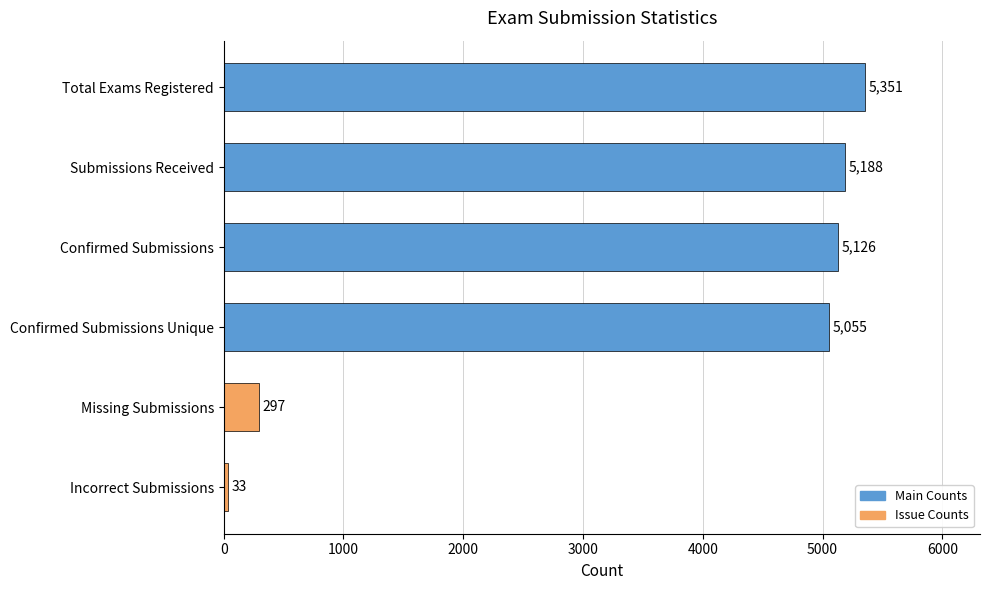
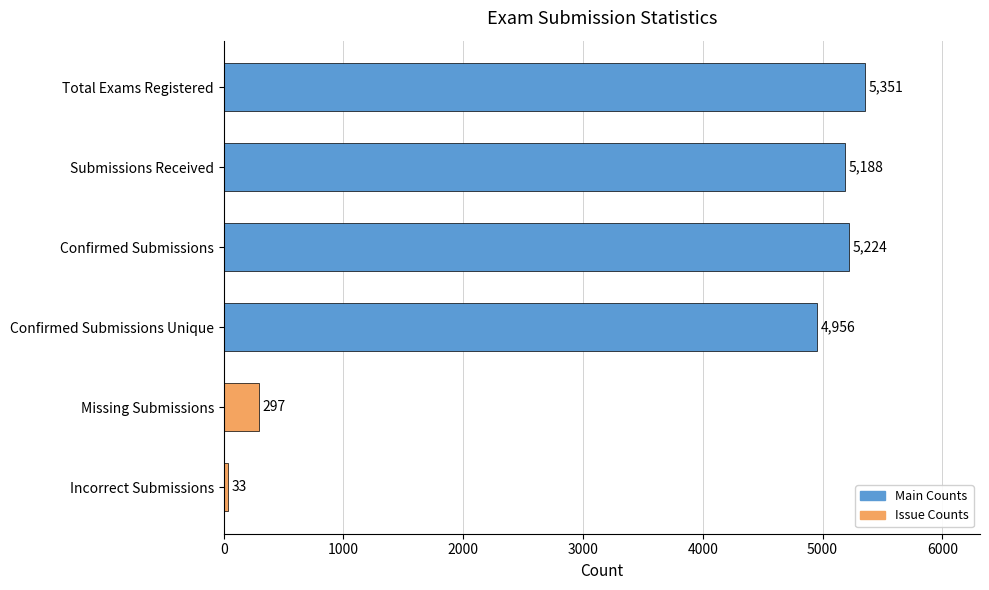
  {
    "Total Exams Registered": "5,351",
    "Submissions Received": "5,188",
-   "Confirmed Submissions": "5,126",
-   "Confirmed Submissions Unique": "5,055",
+   "Confirmed Submissions": "5,224",
+   "Confirmed Submissions Unique": "4,956",
    "Missing Submissions": "297",
    "Incorrect Submissions": "33"
  }
